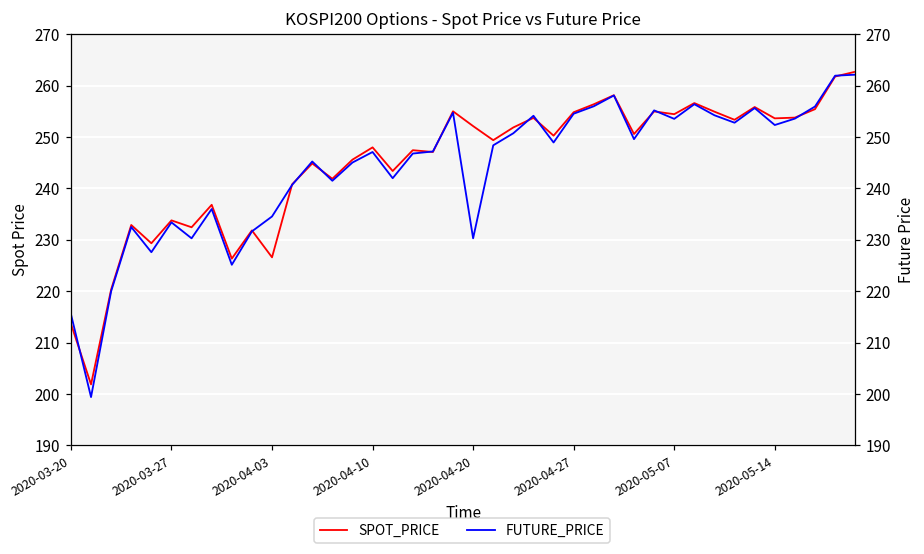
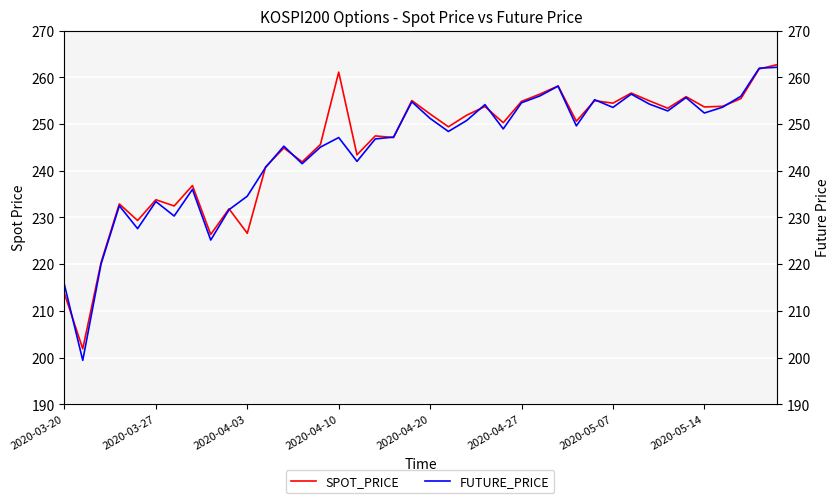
  {
    "SPOT_PRICE": {
      "2020-03-20": 214,
      "2020-03-27": 234,
      "2020-04-03": 227,
-     "2020-04-10": 248,
+     "2020-04-10": 261,
      "2020-04-20": 252,
      "2020-04-27": 255,
      "2020-05-07": 254,
      "2020-05-14": 254
    },
    "FUTURE_PRICE": {
      "2020-03-20": 216,
      "2020-03-27": 233,
      "2020-04-03": 235,
      "2020-04-10": 247,
-     "2020-04-20": 230,
+     "2020-04-20": 251,
      "2020-04-27": 255,
      "2020-05-07": 254,
      "2020-05-14": 252
    }
  }
